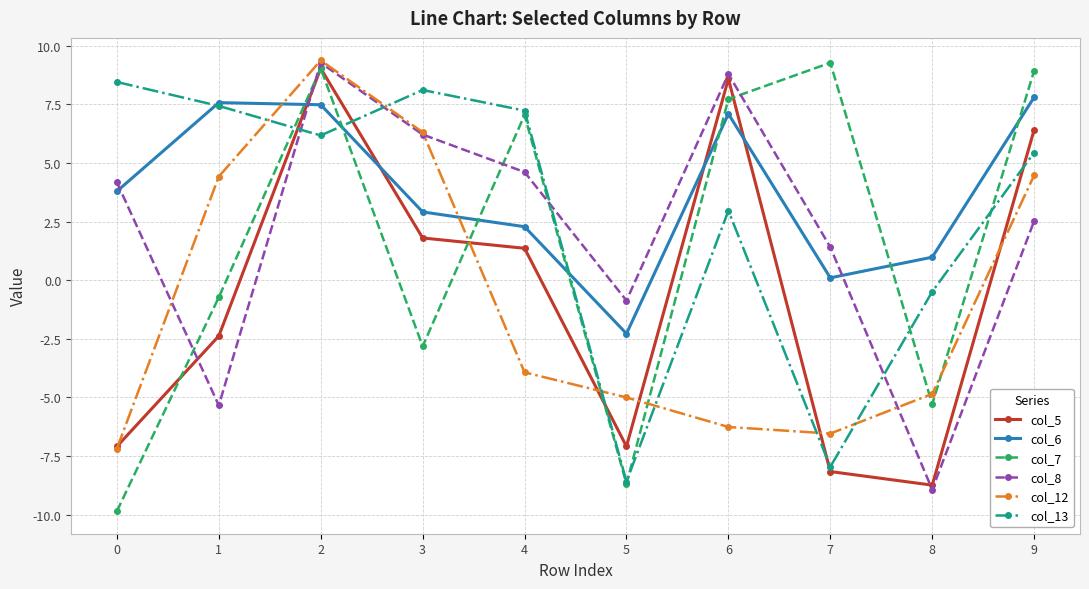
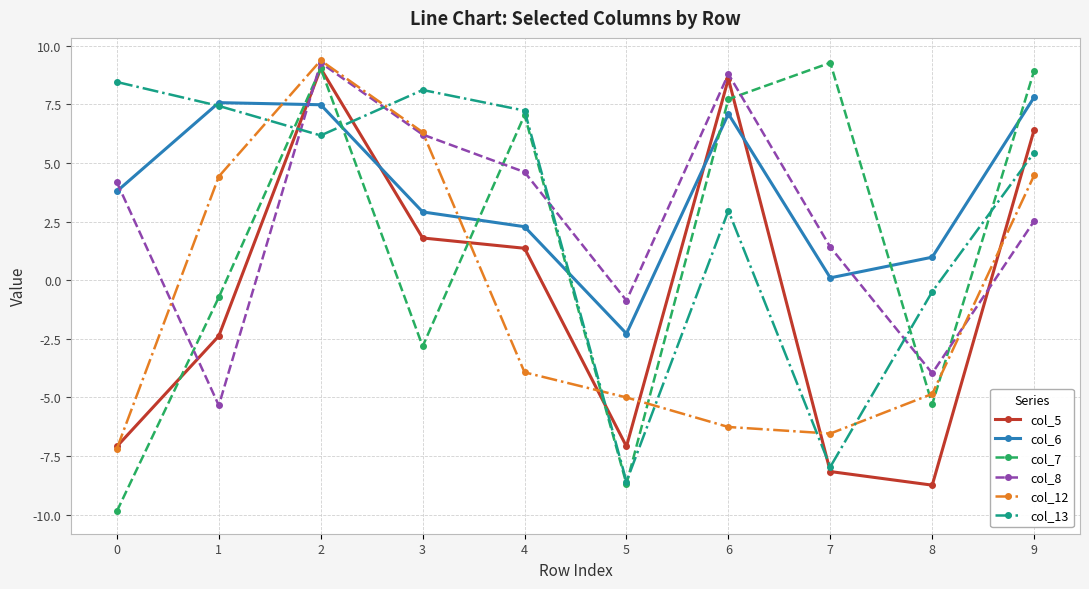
  {
    "col_5": {
      "1": -2.4,
      "3": 1.8,
      "4": 1.4,
      "5": -7.1,
      "6": 8.6,
      "7": -8.2,
      "8": -8.7,
      "9": 6.4
    },
    "col_6": {
      "0": 3.8,
      "1": 7.6,
      "2": 7.5,
      "3": 2.9,
      "4": 2.3,
      "5": -2.3,
      "6": 7.1,
      "7": 0.1,
      "8": 1.0,
      "9": 7.8
    },
    "col_8": {
      "0": 4.2,
      "1": -5.3,
      "4": 4.6,
      "5": -0.9,
      "6": 8.8,
      "7": 1.4,
-     "8": -8.9,
+     "8": -4.0,
      "9": 2.5
    },
    "col_12": {
      "1": 4.4,
      "4": -3.9,
      "5": -5.0,
      "6": -6.3,
      "7": -6.5,
      "8": -4.9,
      "9": 4.5
    }
  }
